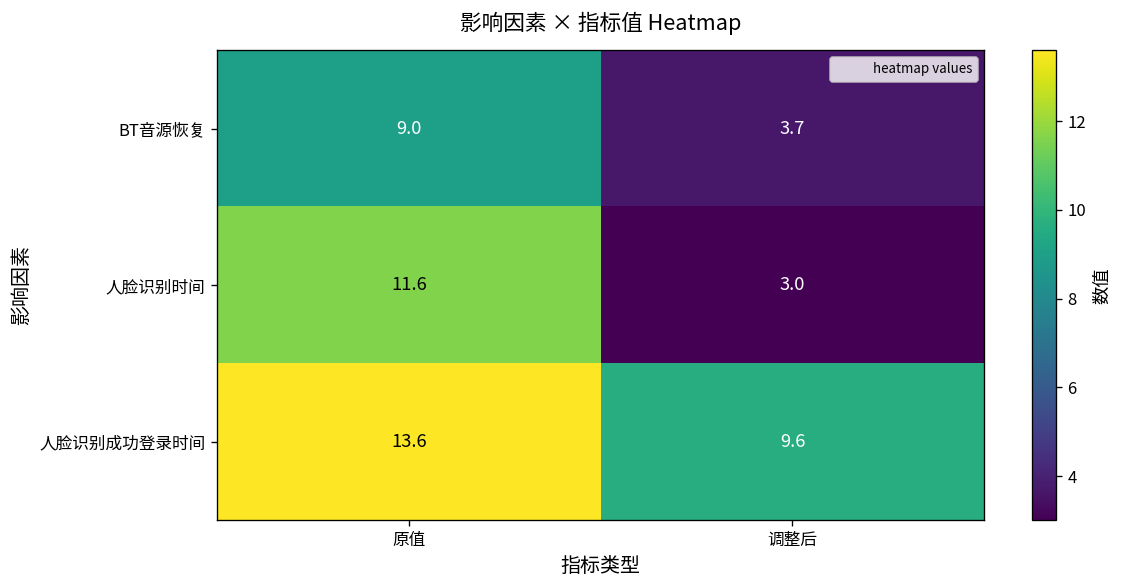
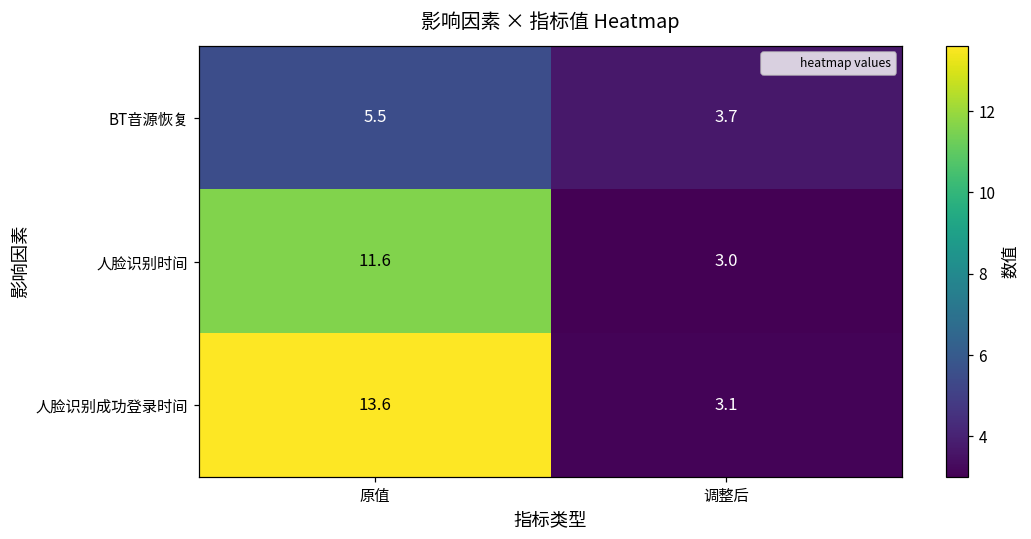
  {
    "BT音源恢复": {
-     "原值": 9.0,
+     "原值": 5.5,
      "调整后": 3.7
    },
    "人脸识别时间": {
      "原值": 11.6,
      "调整后": 3.0
    },
    "人脸识别成功登录时间": {
      "原值": 13.6,
-     "调整后": 9.6
+     "调整后": 3.1
    }
  }
